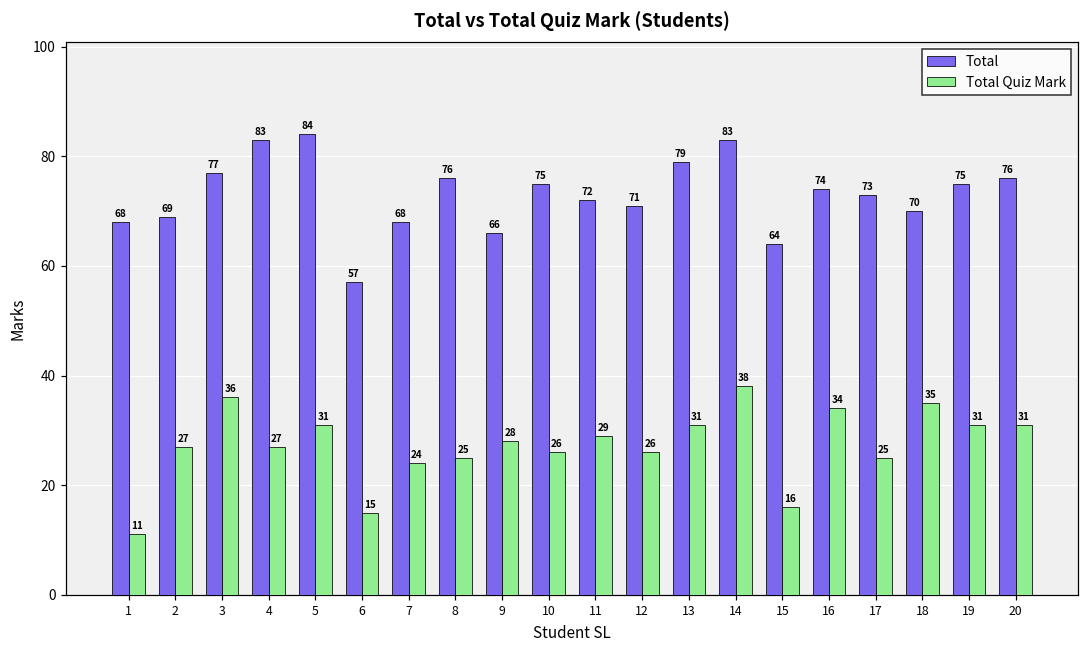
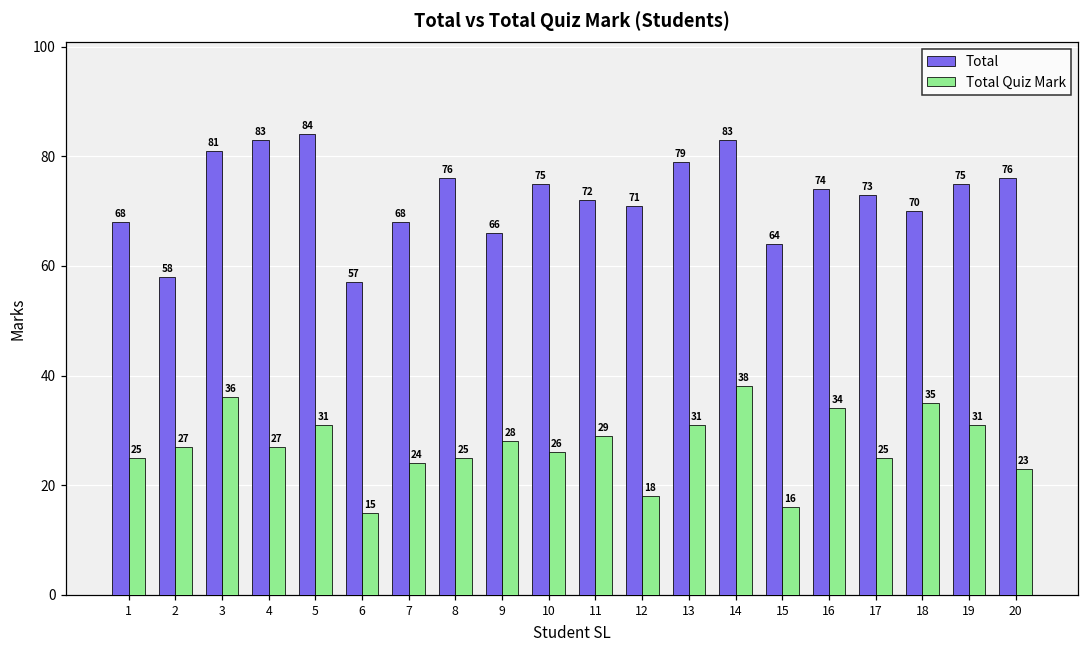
  {
    "Total": {
      "1": 68,
-     "2": 69,
-     "3": 77,
+     "2": 58,
+     "3": 81,
      "4": 83,
      "5": 84,
      "6": 57,
      "7": 68,
      "8": 76,
      "9": 66,
      "10": 75,
      "11": 72,
      "12": 71,
      "13": 79,
      "14": 83,
      "15": 64,
      "16": 74,
      "17": 73,
      "18": 70,
      "19": 75,
      "20": 76
    },
    "Total Quiz Mark": {
-     "1": 11,
+     "1": 25,
      "2": 27,
      "3": 36,
      "4": 27,
      "5": 31,
      "6": 15,
      "7": 24,
      "8": 25,
      "9": 28,
      "10": 26,
      "11": 29,
-     "12": 26,
+     "12": 18,
      "13": 31,
      "14": 38,
      "15": 16,
      "16": 34,
      "17": 25,
      "18": 35,
      "19": 31,
-     "20": 31
+     "20": 23
    }
  }
